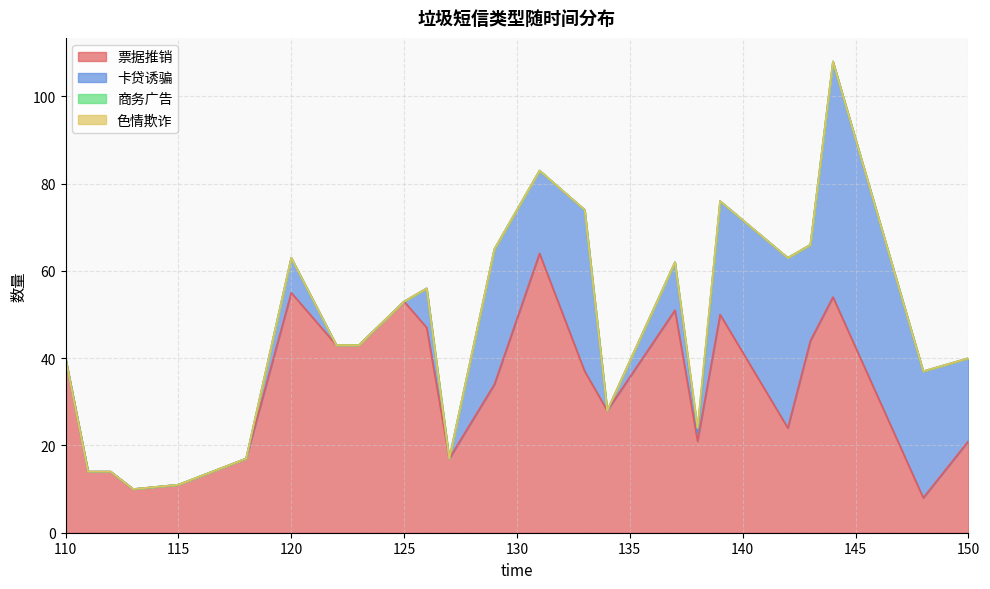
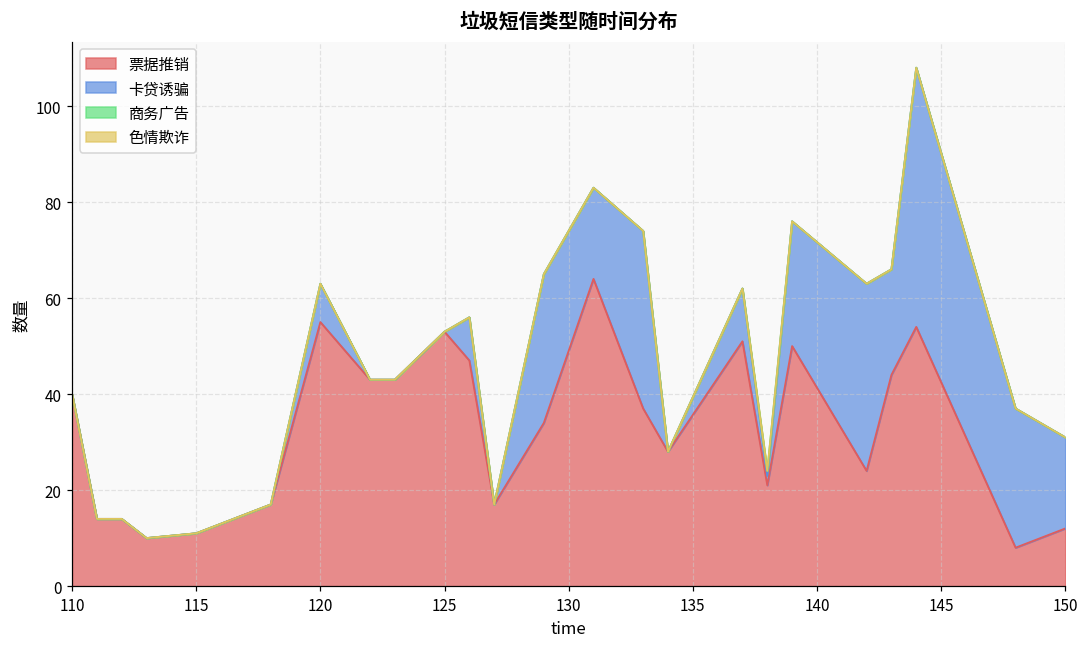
  {
    "票据推销": {
      "120": 55,
-     "150": 21
+     "150": 12
    }
  }
